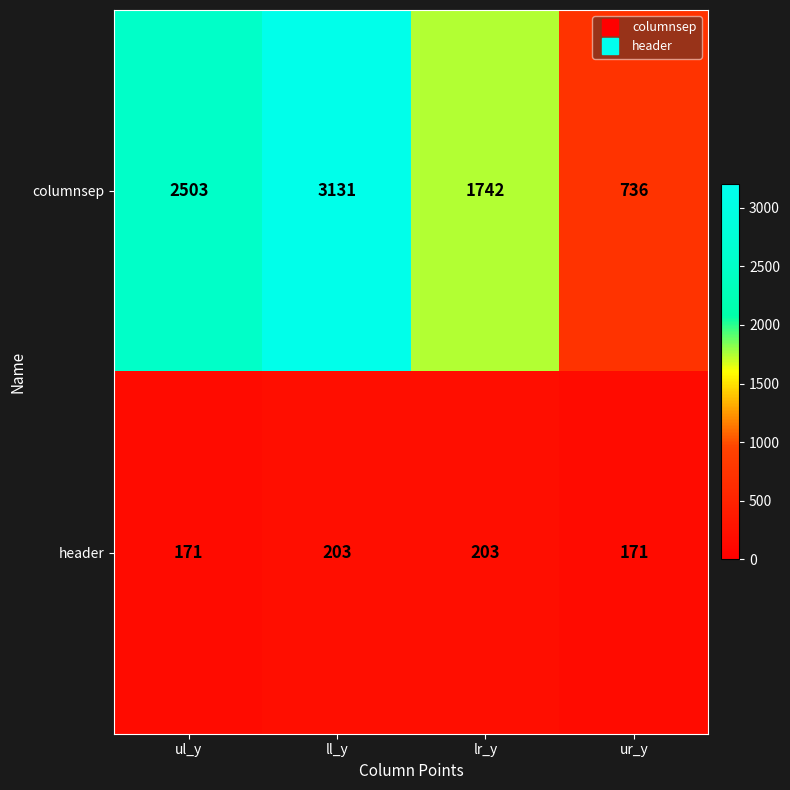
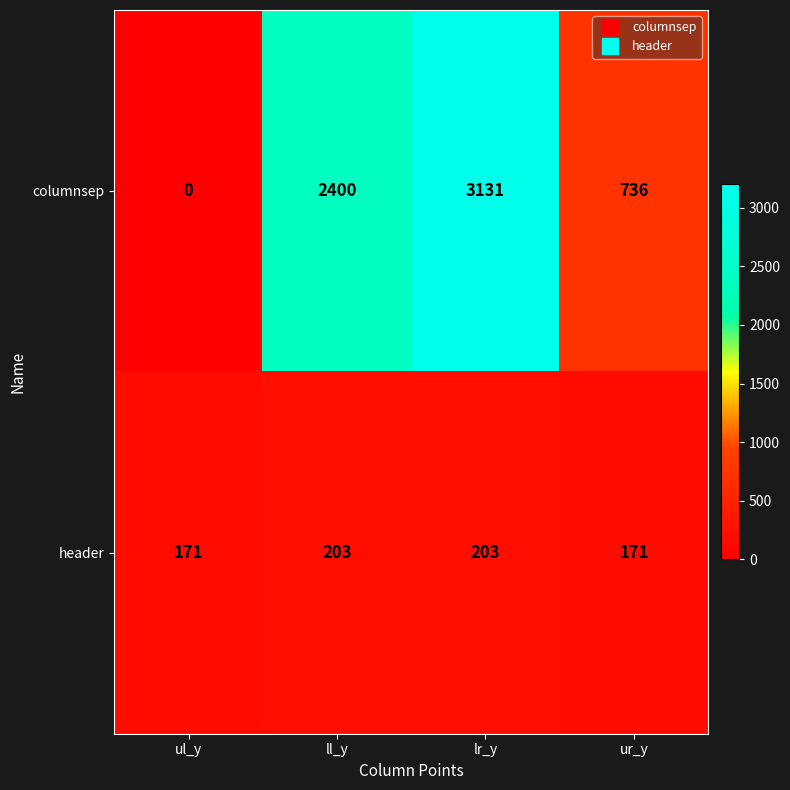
  {
    "columnsep": {
-     "ul_y": 2503,
-     "ll_y": 3131,
-     "lr_y": 1742,
+     "ul_y": 0,
+     "ll_y": 2400,
+     "lr_y": 3131,
      "ur_y": 736
    },
    "header": {
      "ul_y": 171,
      "ll_y": 203,
      "lr_y": 203,
      "ur_y": 171
    }
  }
